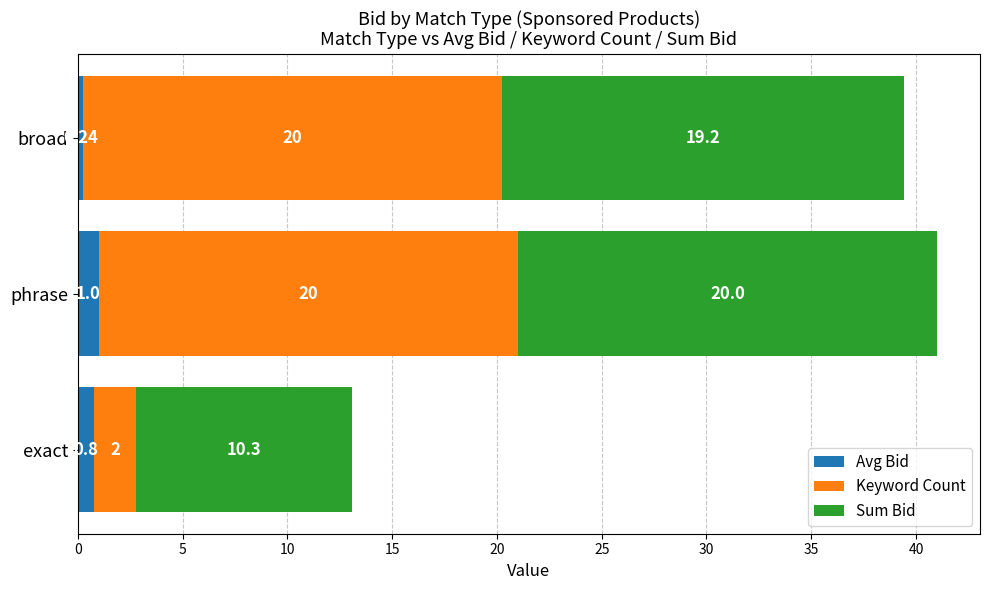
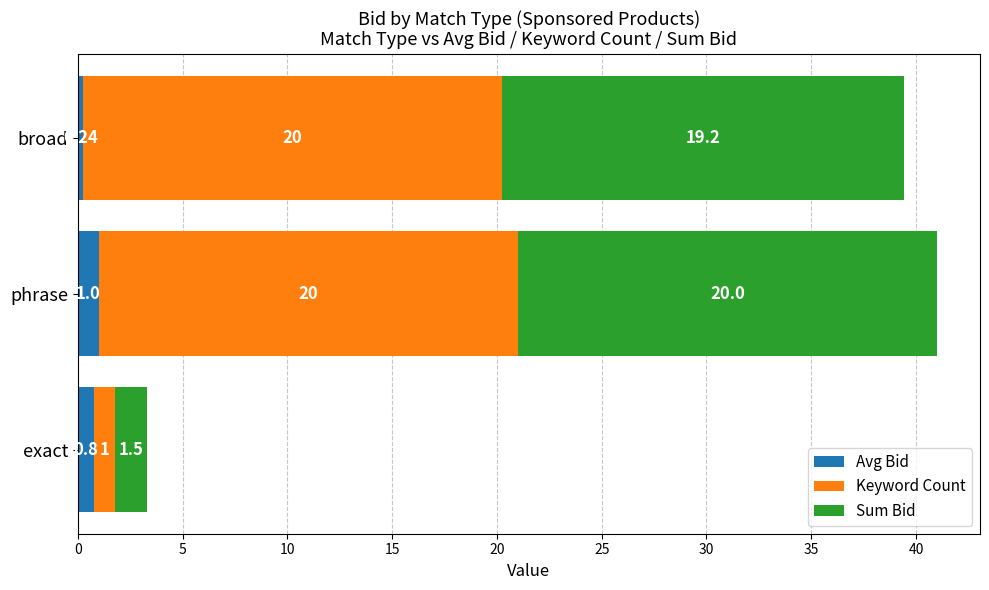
  {
    "Avg Bid": {
      "broad": 0.24,
      "phrase": 1.0,
      "exact": 0.8
    },
    "Keyword Count": {
      "broad": 20,
      "phrase": 20,
-     "exact": 2
+     "exact": 1
    },
    "Sum Bid": {
      "broad": 19.2,
      "phrase": 20.0,
-     "exact": 10.3
+     "exact": 1.5
    }
  }
